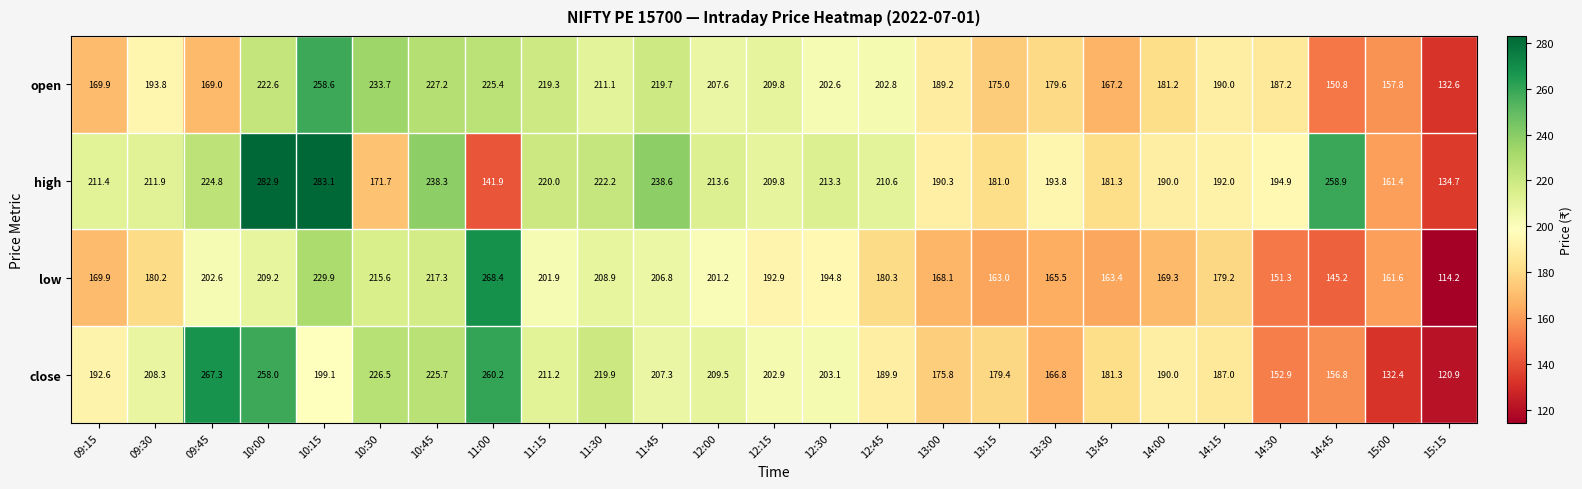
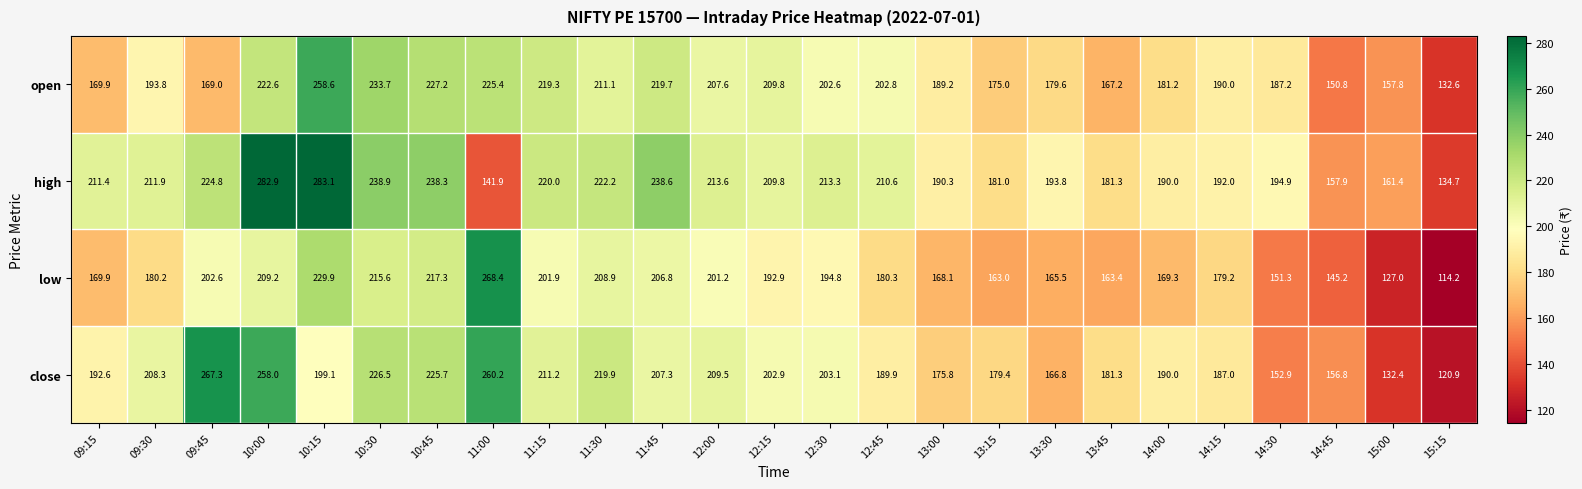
  {
    "open": {
      "09:15": 169.9,
      "09:30": 193.8,
      "09:45": 169.0,
      "10:00": 222.6,
      "10:15": 258.6,
      "10:30": 233.7,
      "10:45": 227.2,
      "11:00": 225.4,
      "11:15": 219.3,
      "11:30": 211.1,
      "11:45": 219.7,
      "12:00": 207.6,
      "12:15": 209.8,
      "12:30": 202.6,
      "12:45": 202.8,
      "13:00": 189.2,
      "13:15": 175.0,
      "13:30": 179.6,
      "13:45": 167.2,
      "14:00": 181.2,
      "14:15": 190.0,
      "14:30": 187.2,
      "14:45": 150.8,
      "15:00": 157.8,
      "15:15": 132.6
    },
    "high": {
      "09:15": 211.4,
      "09:30": 211.9,
      "09:45": 224.8,
      "10:00": 282.9,
      "10:15": 283.1,
-     "10:30": 171.7,
+     "10:30": 238.9,
      "10:45": 238.3,
      "11:00": 141.9,
      "11:15": 220.0,
      "11:30": 222.2,
      "11:45": 238.6,
      "12:00": 213.6,
      "12:15": 209.8,
      "12:30": 213.3,
      "12:45": 210.6,
      "13:00": 190.3,
      "13:15": 181.0,
      "13:30": 193.8,
      "13:45": 181.3,
      "14:00": 190.0,
      "14:15": 192.0,
      "14:30": 194.9,
-     "14:45": 258.9,
+     "14:45": 157.9,
      "15:00": 161.4,
      "15:15": 134.7
    },
    "low": {
      "09:15": 169.9,
      "09:30": 180.2,
      "09:45": 202.6,
      "10:00": 209.2,
      "10:15": 229.9,
      "10:30": 215.6,
      "10:45": 217.3,
      "11:00": 268.4,
      "11:15": 201.9,
      "11:30": 208.9,
      "11:45": 206.8,
      "12:00": 201.2,
      "12:15": 192.9,
      "12:30": 194.8,
      "12:45": 180.3,
      "13:00": 168.1,
      "13:15": 163.0,
      "13:30": 165.5,
      "13:45": 163.4,
      "14:00": 169.3,
      "14:15": 179.2,
      "14:30": 151.3,
      "14:45": 145.2,
-     "15:00": 161.6,
+     "15:00": 127.0,
      "15:15": 114.2
    },
    "close": {
      "09:15": 192.6,
      "09:30": 208.3,
      "09:45": 267.3,
      "10:00": 258.0,
      "10:15": 199.1,
      "10:30": 226.5,
      "10:45": 225.7,
      "11:00": 260.2,
      "11:15": 211.2,
      "11:30": 219.9,
      "11:45": 207.3,
      "12:00": 209.5,
      "12:15": 202.9,
      "12:30": 203.1,
      "12:45": 189.9,
      "13:00": 175.8,
      "13:15": 179.4,
      "13:30": 166.8,
      "13:45": 181.3,
      "14:00": 190.0,
      "14:15": 187.0,
      "14:30": 152.9,
      "14:45": 156.8,
      "15:00": 132.4,
      "15:15": 120.9
    }
  }
